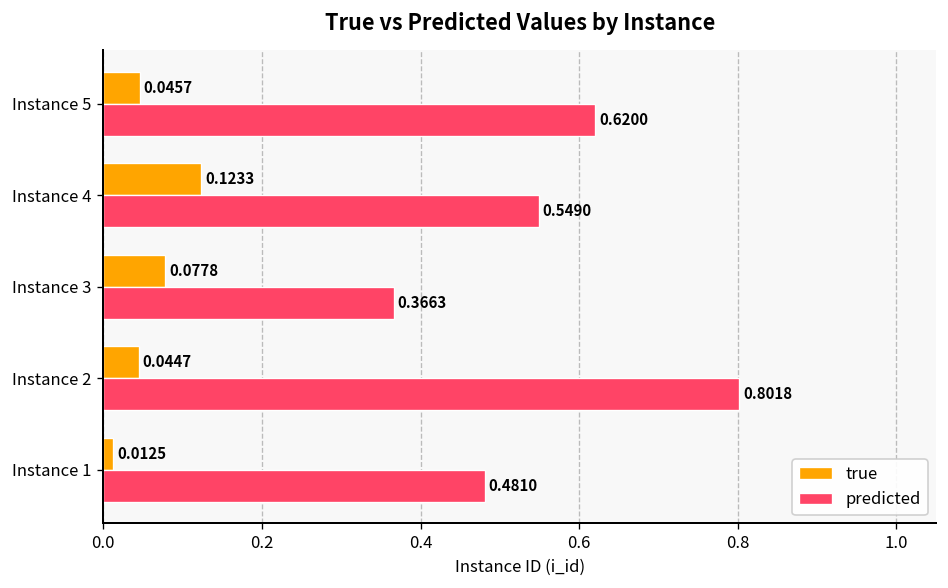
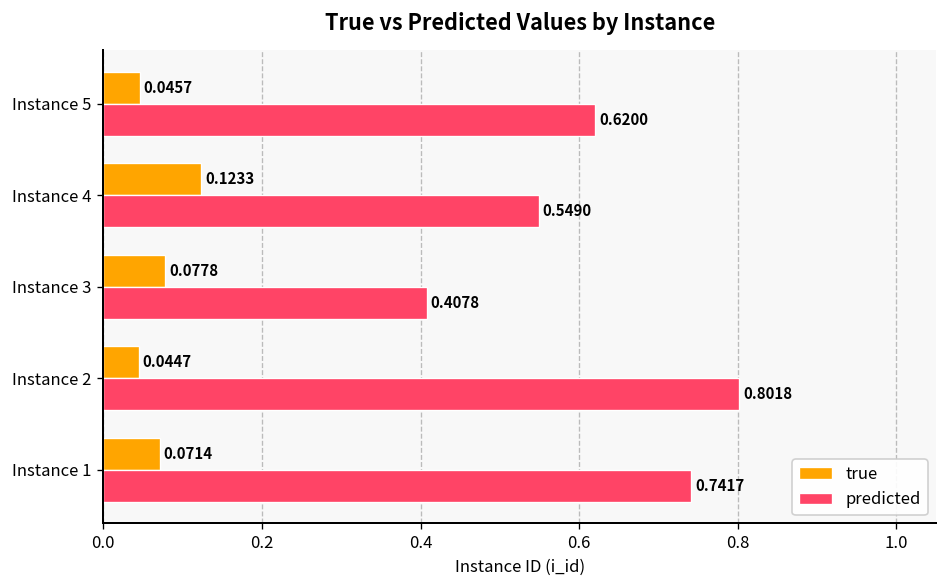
  {
    "true": {
      "Instance 5": 0.0457,
      "Instance 4": 0.1233,
      "Instance 3": 0.0778,
      "Instance 2": 0.0447,
-     "Instance 1": 0.0125
+     "Instance 1": 0.0714
    },
    "predicted": {
      "Instance 5": 0.6200,
      "Instance 4": 0.5490,
-     "Instance 3": 0.3663,
+     "Instance 3": 0.4078,
      "Instance 2": 0.8018,
-     "Instance 1": 0.4810
+     "Instance 1": 0.7417
    }
  }
